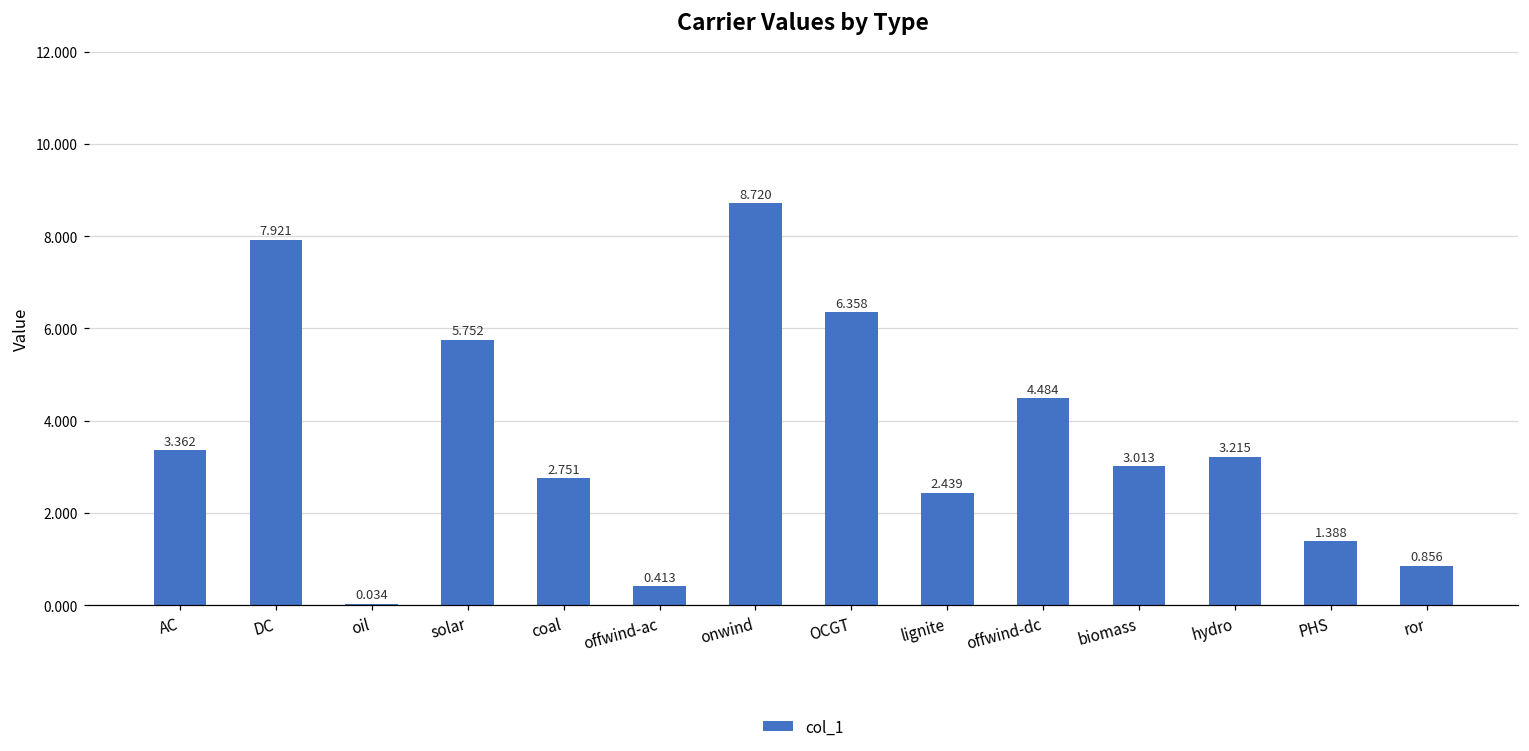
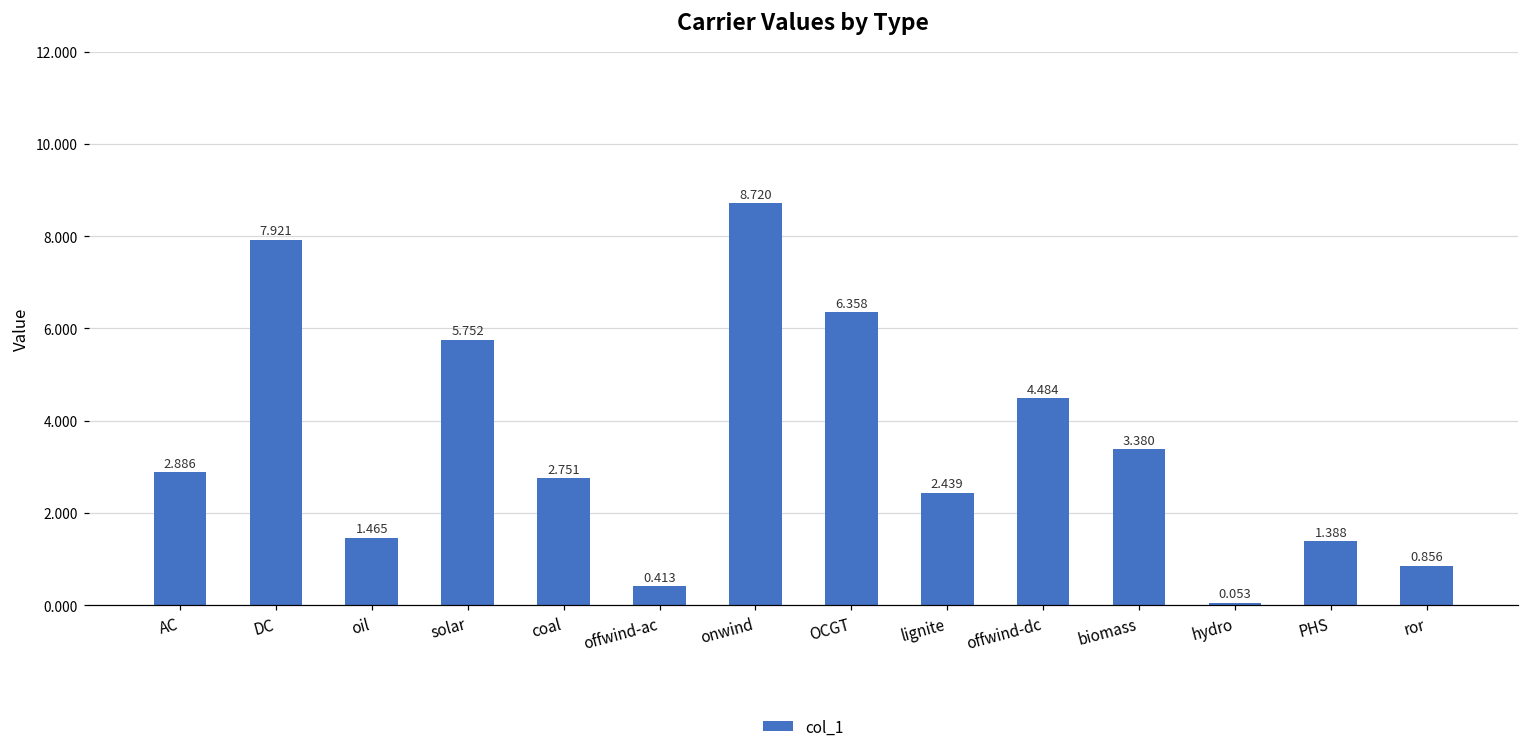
  {
-   "AC": 3.362,
+   "AC": 2.886,
    "DC": 7.921,
-   "oil": 0.034,
+   "oil": 1.465,
    "solar": 5.752,
    "coal": 2.751,
    "offwind-ac": 0.413,
    "onwind": 8.720,
    "OCGT": 6.358,
    "lignite": 2.439,
    "offwind-dc": 4.484,
-   "biomass": 3.013,
-   "hydro": 3.215,
+   "biomass": 3.380,
+   "hydro": 0.053,
    "PHS": 1.388,
    "ror": 0.856
  }
